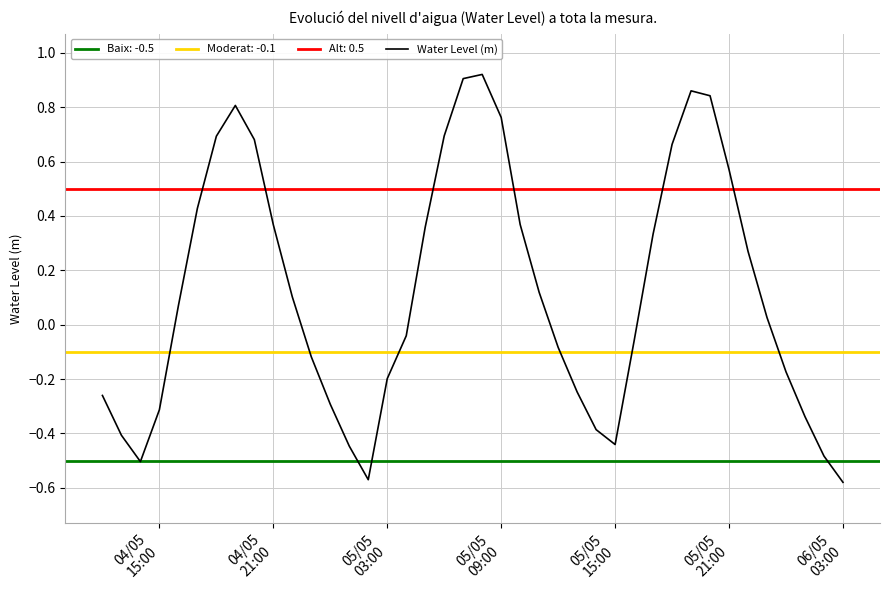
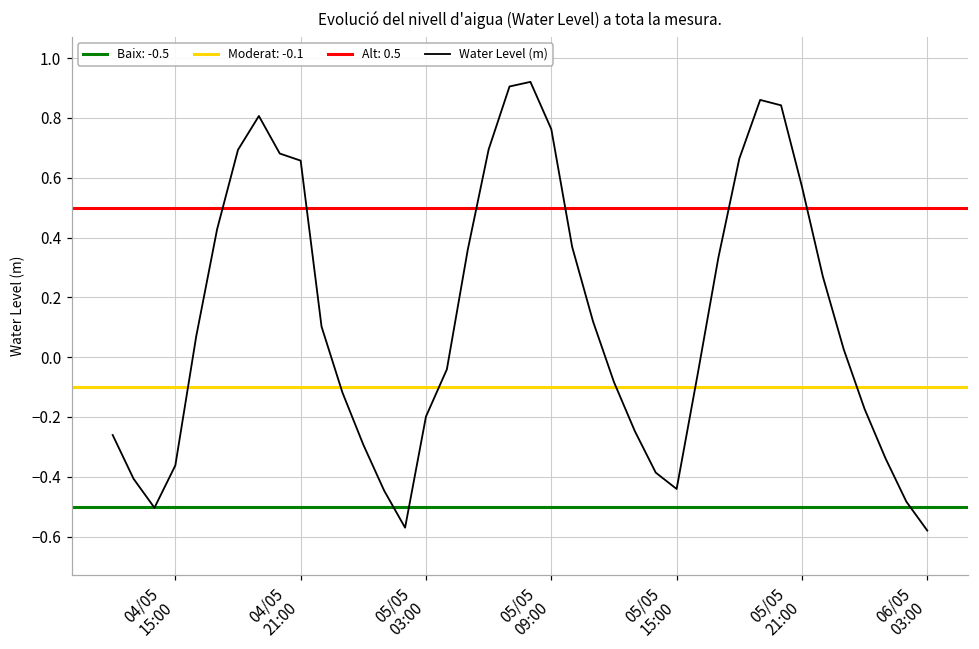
  {
-   "04/05 15:00": -0.31,
-   "04/05 21:00": 0.37,
+   "04/05 15:00": -0.36,
+   "04/05 21:00": 0.66,
    "05/05 03:00": -0.20,
    "05/05 09:00": 0.76,
    "05/05 15:00": -0.44,
    "05/05 21:00": 0.57,
    "06/05 03:00": -0.58
  }
